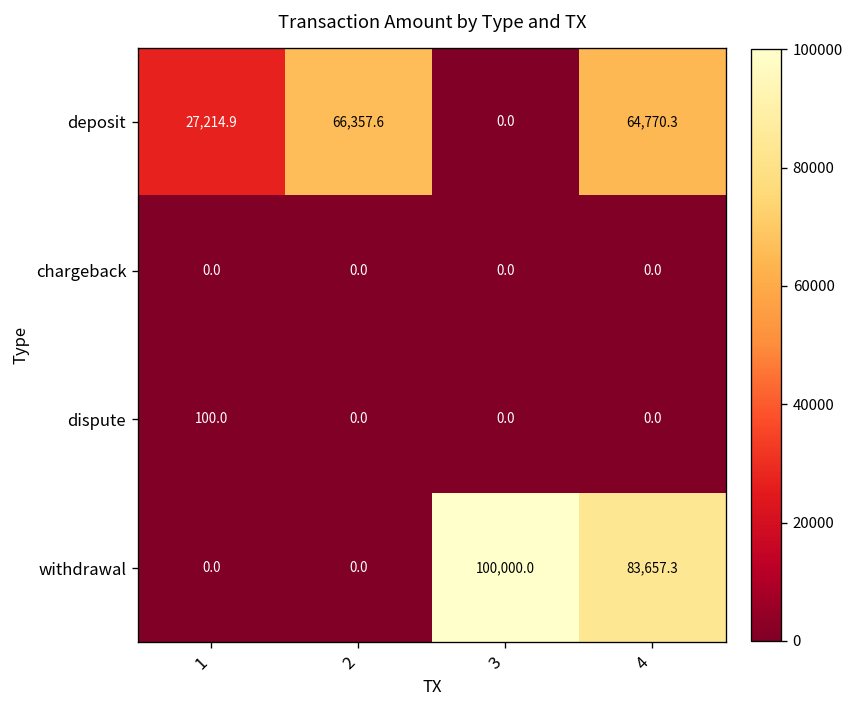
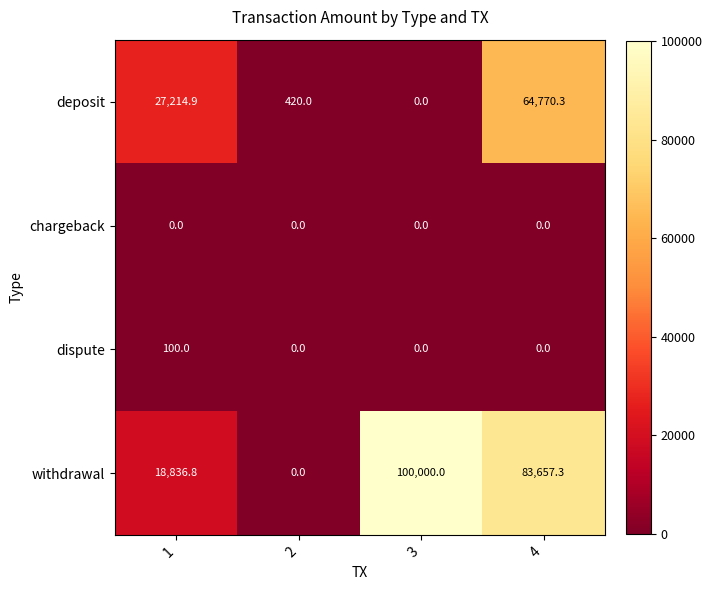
  {
    "deposit": {
      "1": "27,214.9",
-     "2": "66,357.6",
+     "2": "420.0",
      "3": "0.0",
      "4": "64,770.3"
    },
    "chargeback": {
      "1": "0.0",
      "2": "0.0",
      "3": "0.0",
      "4": "0.0"
    },
    "dispute": {
      "1": "100.0",
      "2": "0.0",
      "3": "0.0",
      "4": "0.0"
    },
    "withdrawal": {
-     "1": "0.0",
+     "1": "18,836.8",
      "2": "0.0",
      "3": "100,000.0",
      "4": "83,657.3"
    }
  }
